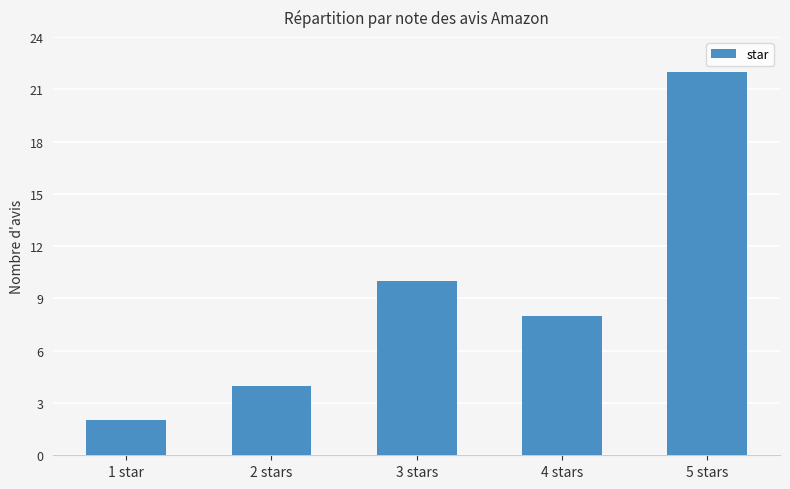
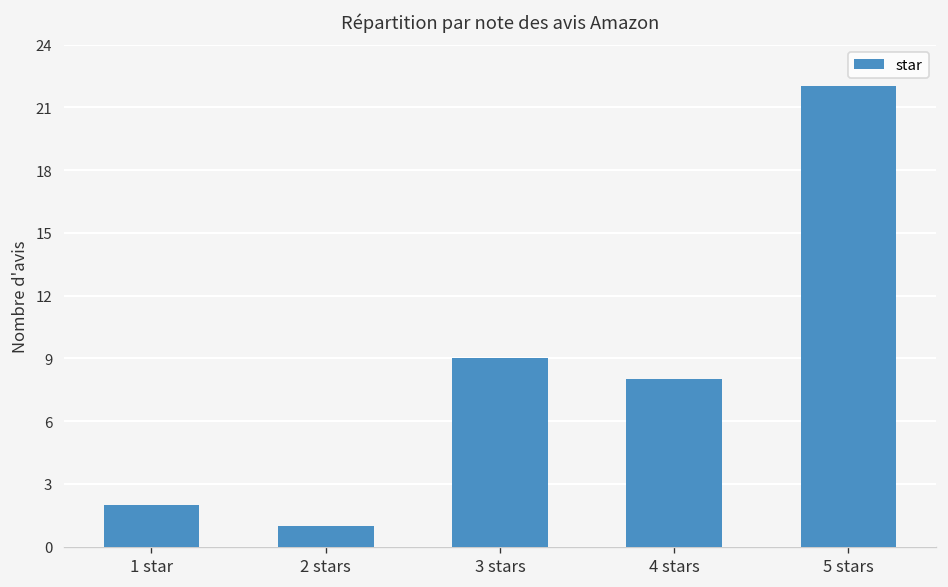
  {
    "1 star": 2,
-   "2 stars": 4,
-   "3 stars": 10,
+   "2 stars": 1,
+   "3 stars": 9,
    "4 stars": 8,
    "5 stars": 22
  }
